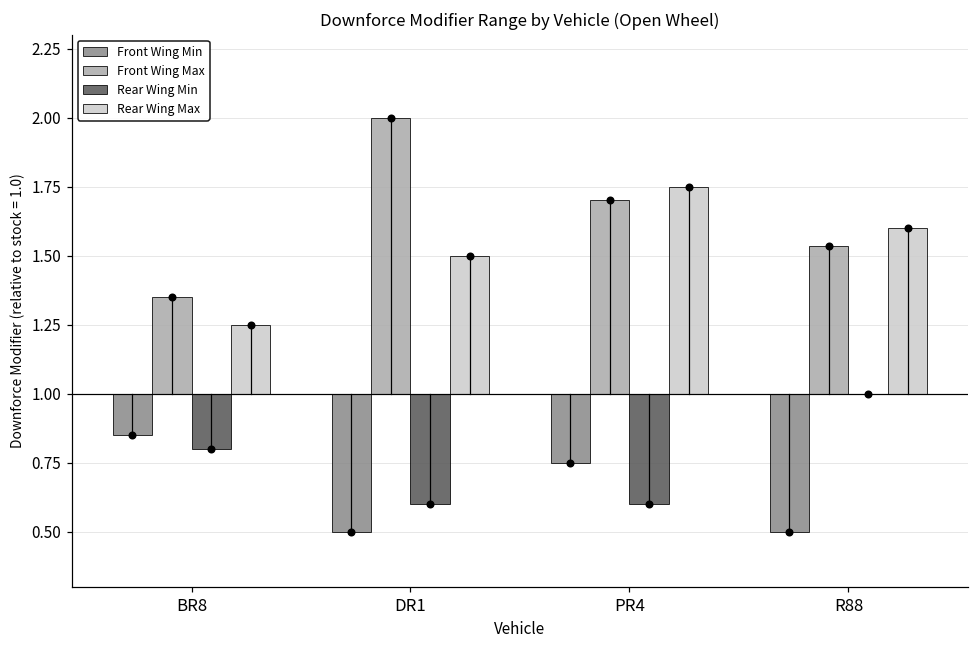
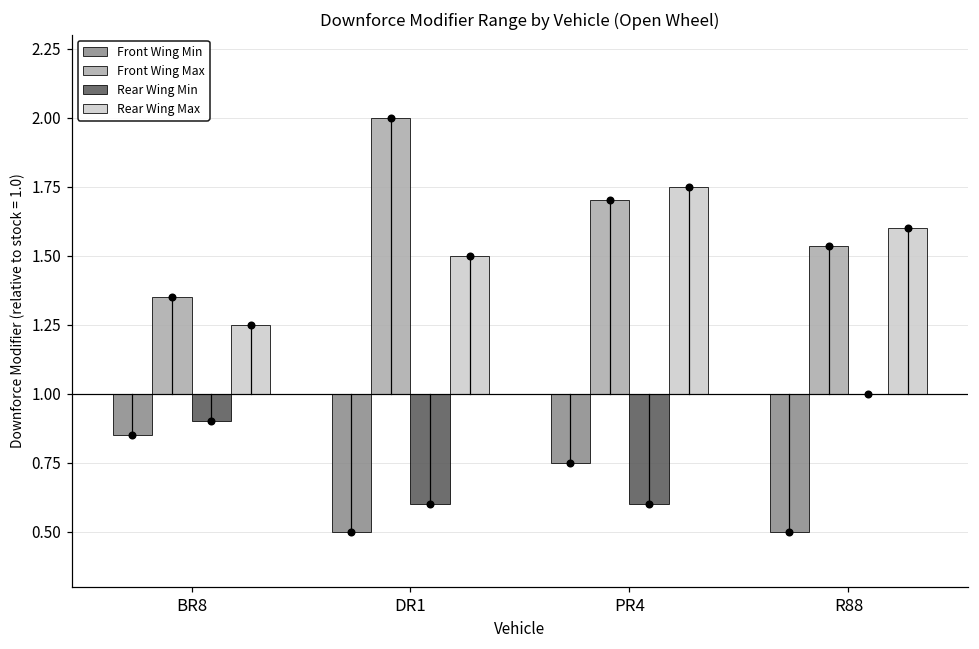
  {
    "Rear Wing Min": {
-     "BR8": 0.8,
+     "BR8": 0.9,
      "DR1": 0.6,
      "PR4": 0.6
    }
  }
